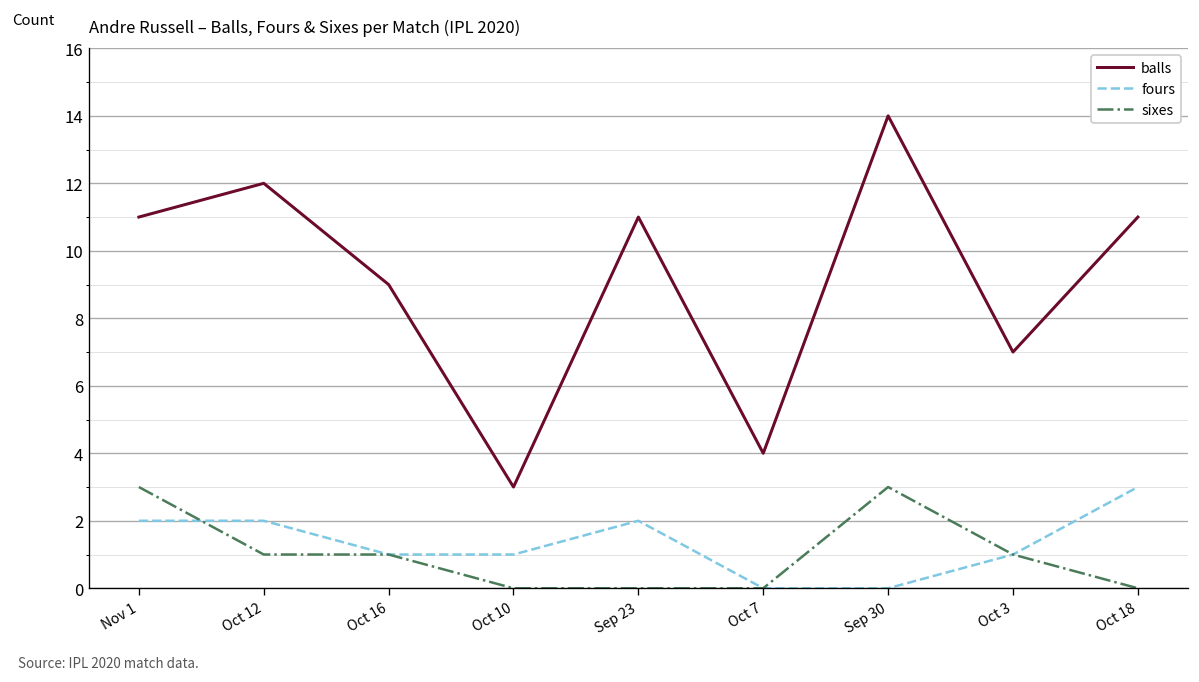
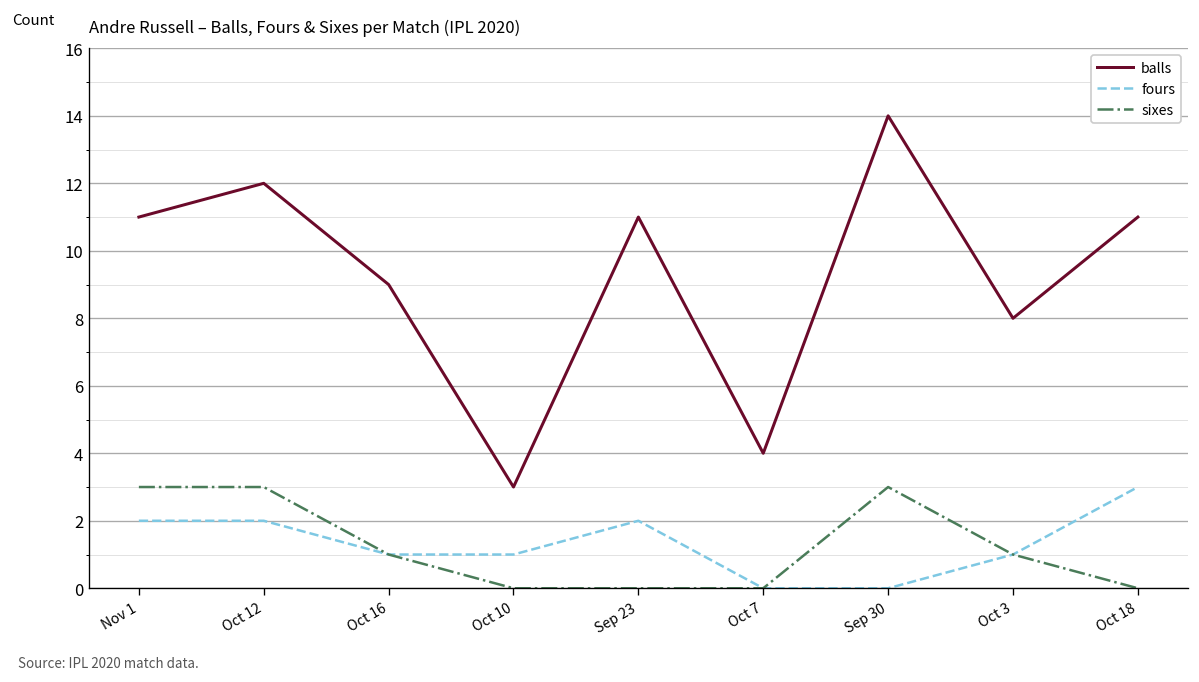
  {
    "balls": {
      "Nov 1": 11,
      "Oct 12": 12,
      "Oct 16": 9,
      "Oct 10": 3,
      "Sep 23": 11,
      "Oct 7": 4,
      "Sep 30": 14,
-     "Oct 3": 7,
+     "Oct 3": 8,
      "Oct 18": 11
    },
    "fours": {
      "Nov 1": 2,
      "Oct 12": 2,
      "Oct 10": 1,
      "Sep 23": 2,
      "Sep 30": 0,
      "Oct 18": 3
    },
    "sixes": {
      "Nov 1": 3,
-     "Oct 12": 1,
+     "Oct 12": 3,
      "Oct 10": 0,
      "Sep 23": 0,
      "Sep 30": 3,
      "Oct 18": 0
    }
  }
